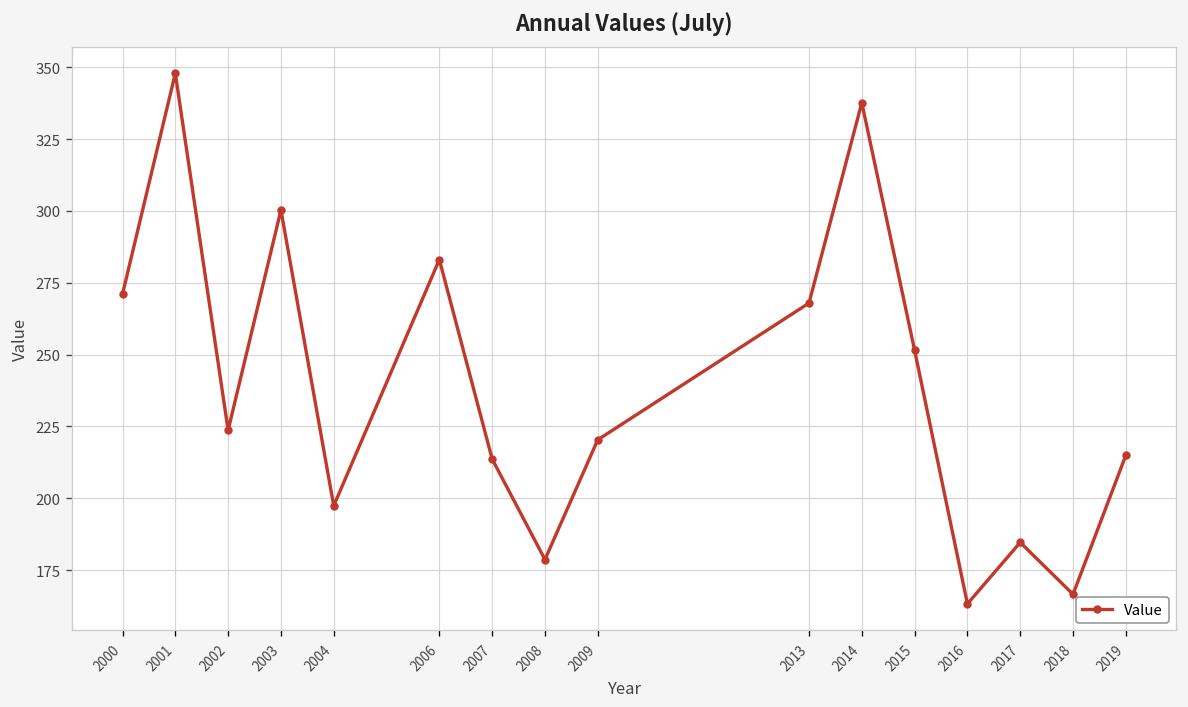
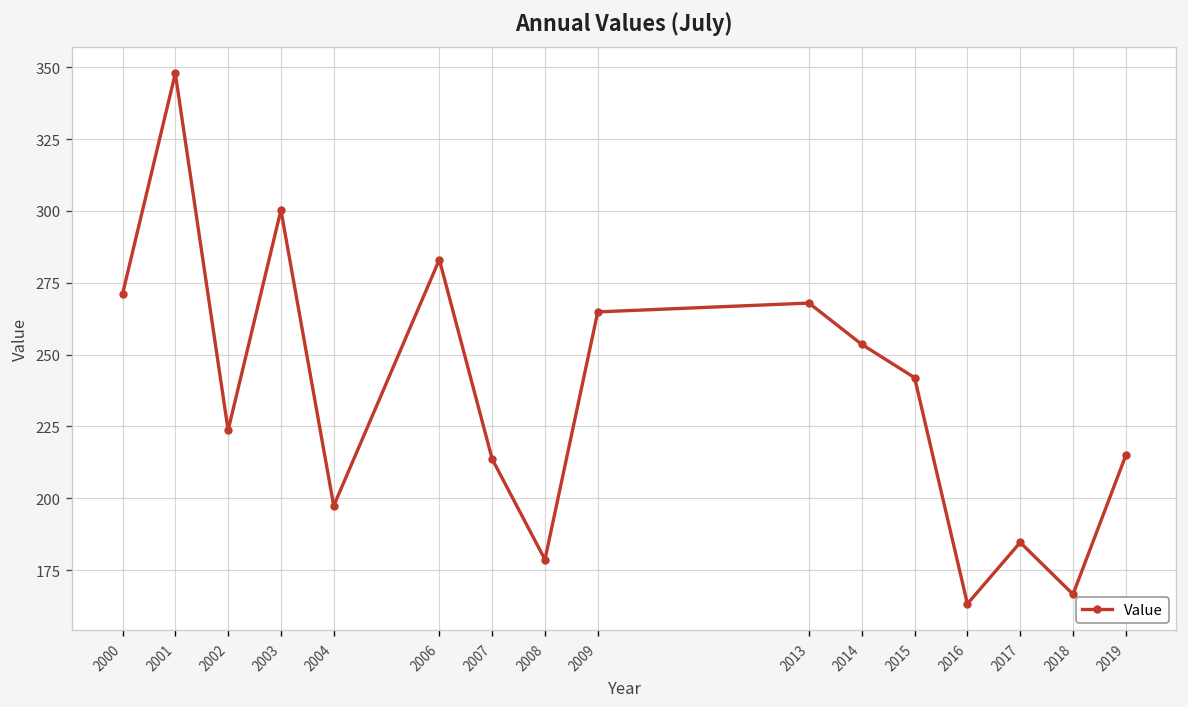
  {
    "2000": 271,
    "2001": 348,
    "2002": 224,
    "2003": 300,
    "2004": 197,
    "2006": 283,
    "2007": 214,
    "2008": 179,
-   "2009": 220,
+   "2009": 265,
    "2013": 268,
-   "2014": 338,
-   "2015": 252,
+   "2014": 254,
+   "2015": 242,
    "2016": 163,
    "2017": 185,
    "2018": 167,
    "2019": 215
  }
